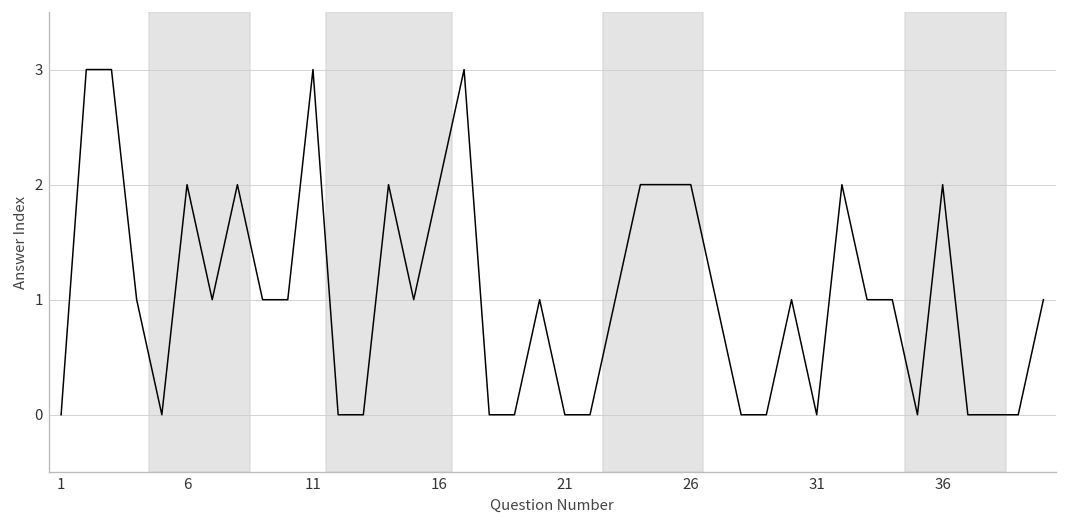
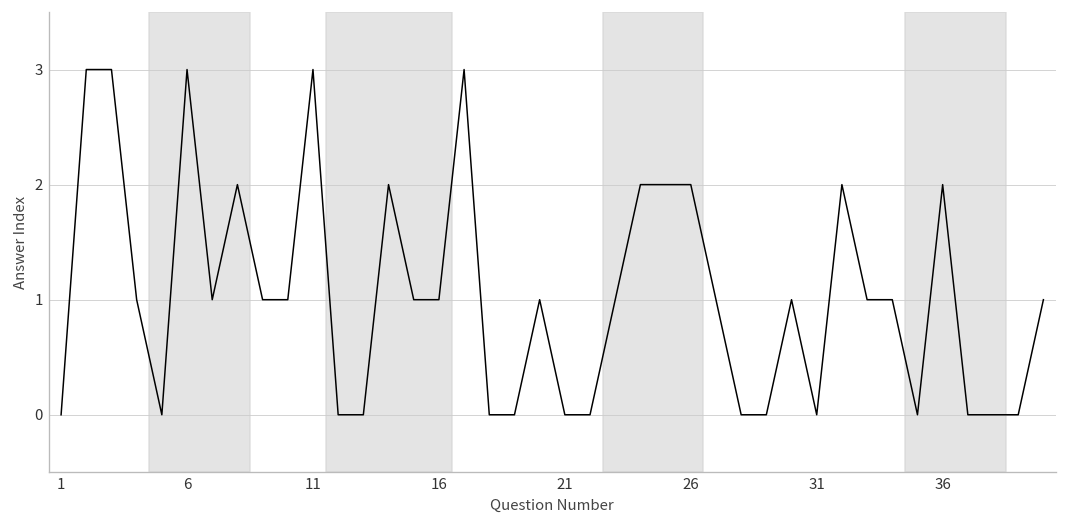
  {
    "1": 0,
-   "6": 2,
+   "6": 3,
    "11": 3,
-   "16": 2,
+   "16": 1,
    "21": 0,
    "26": 2,
    "31": 0,
    "36": 2
  }
